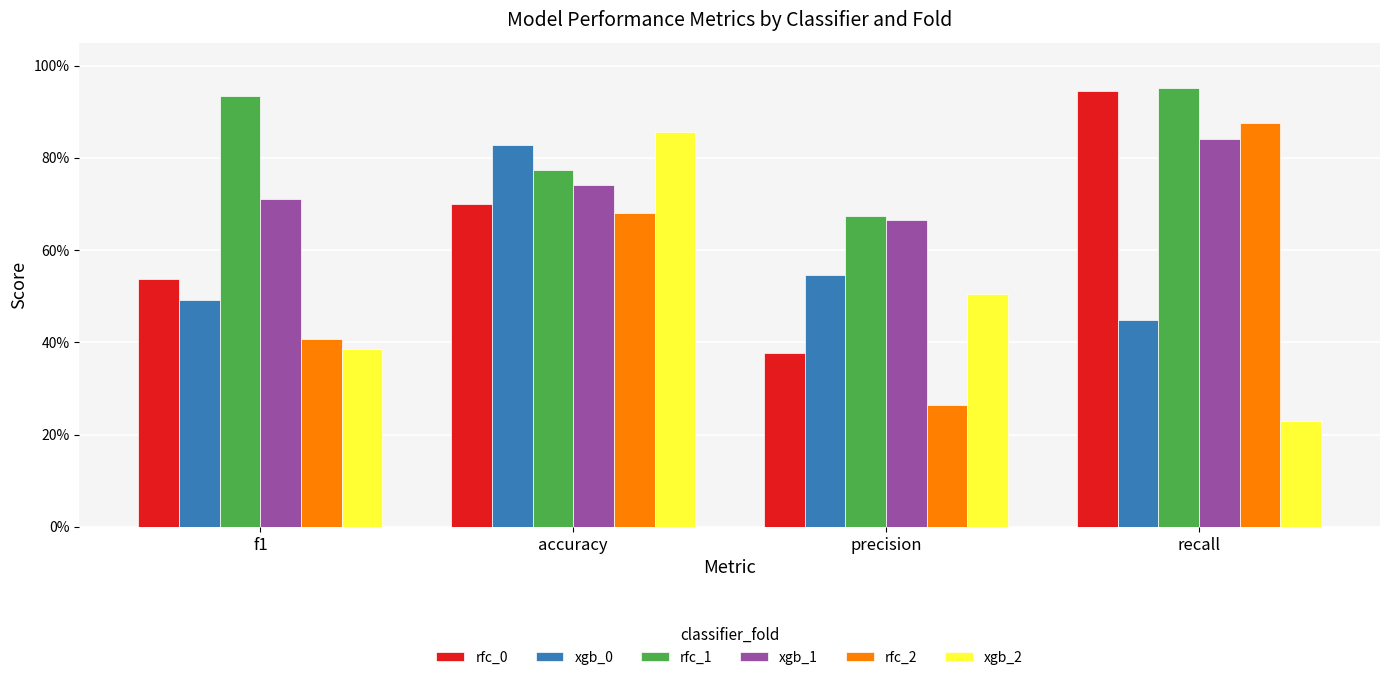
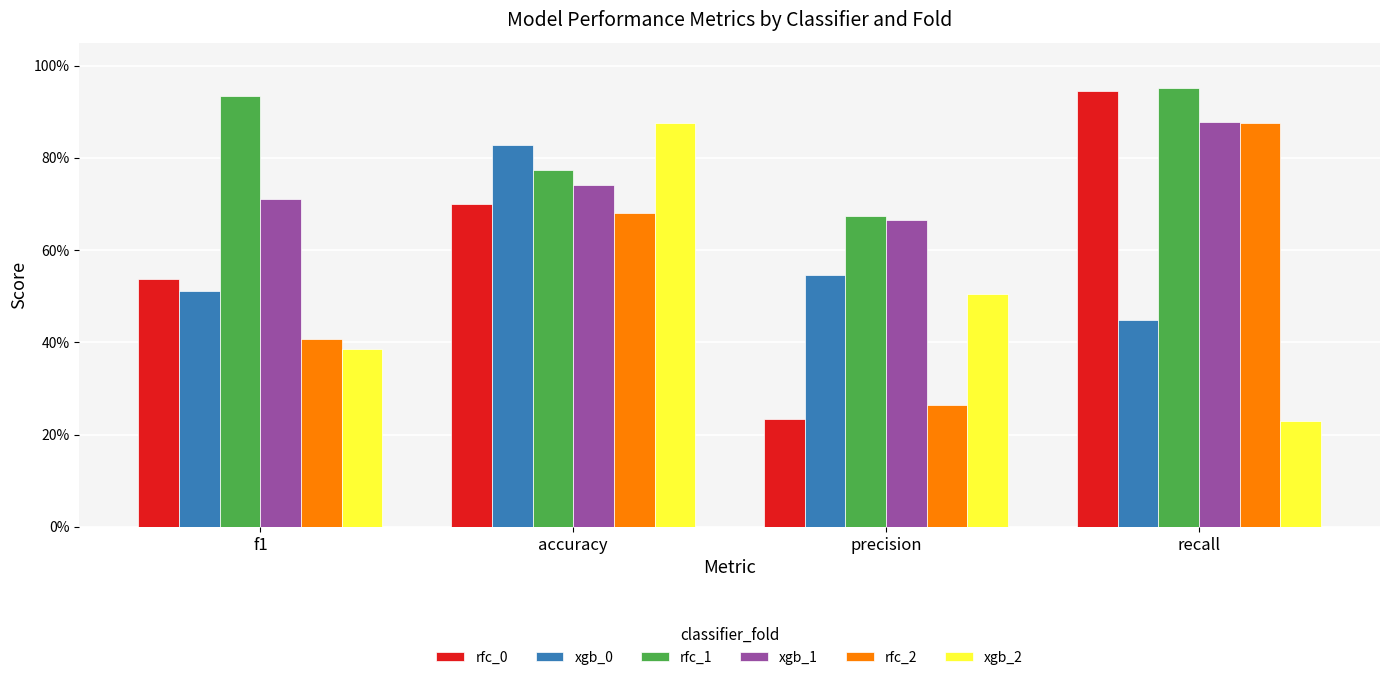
  {
    "rfc_0": {
      "f1": "54%",
      "accuracy": "70%",
-     "precision": "38%",
+     "precision": "23%",
      "recall": "94%"
    },
    "xgb_0": {
-     "f1": "49%",
+     "f1": "51%",
      "accuracy": "83%",
      "precision": "55%",
      "recall": "45%"
    },
    "rfc_1": {
      "f1": "93%",
      "accuracy": "77%",
      "precision": "67%",
      "recall": "95%"
    },
    "xgb_1": {
      "f1": "71%",
      "accuracy": "74%",
      "precision": "66%",
-     "recall": "84%"
+     "recall": "88%"
    },
    "rfc_2": {
      "f1": "41%",
      "accuracy": "68%",
      "precision": "27%",
      "recall": "88%"
    },
    "xgb_2": {
      "f1": "39%",
-     "accuracy": "86%",
+     "accuracy": "88%",
      "precision": "50%",
      "recall": "23%"
    }
  }
